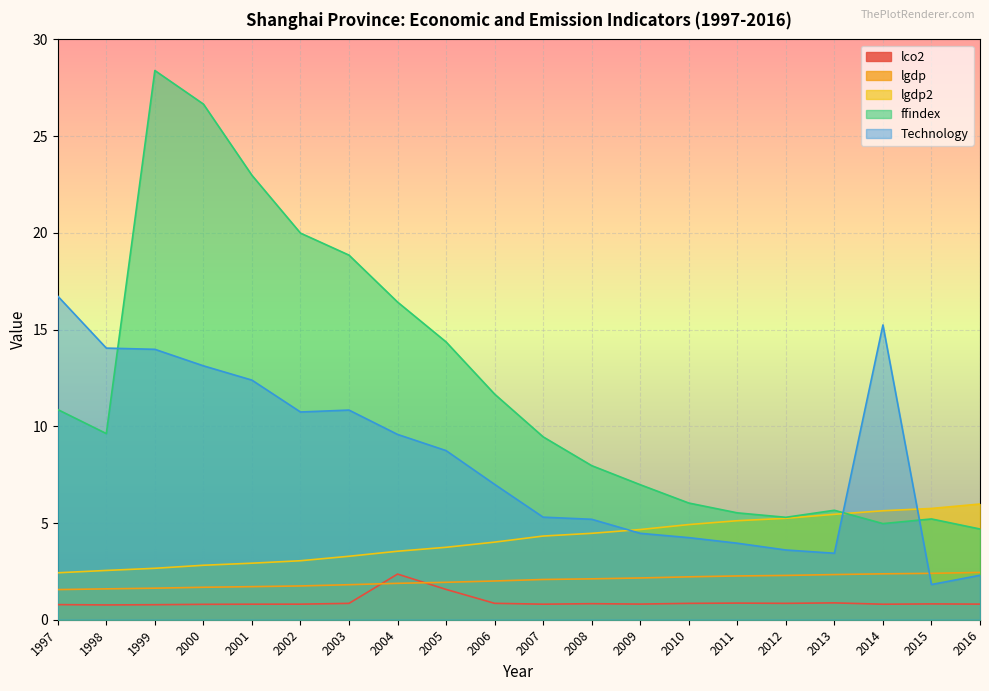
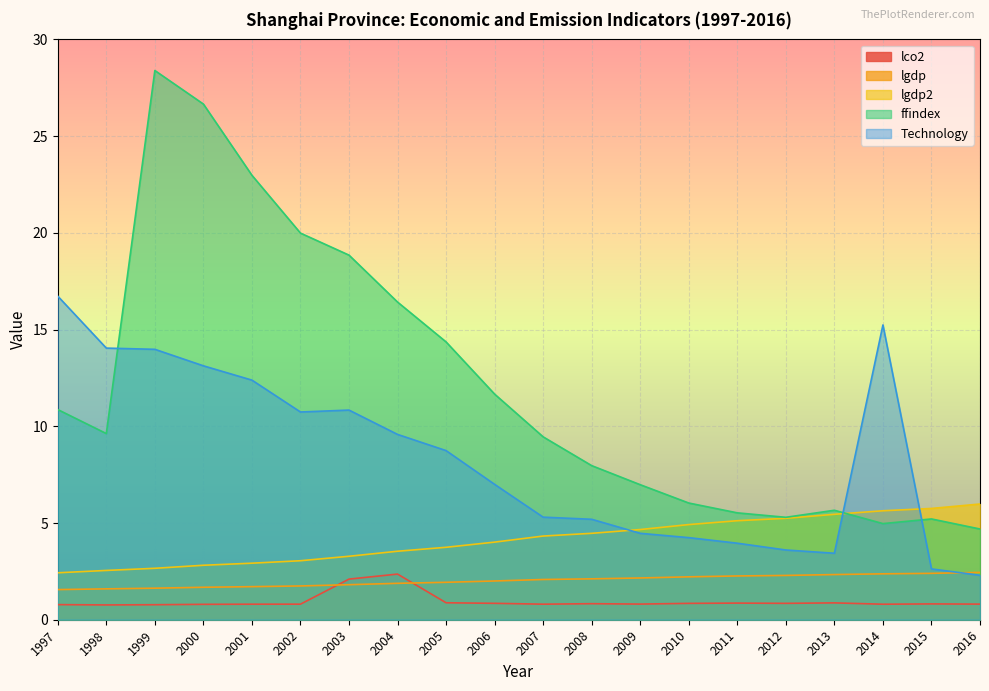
  {
    "lco2": {
      "1997": 0.8,
      "1998": 0.8,
      "1999": 0.8,
      "2000": 0.8,
      "2001": 0.8,
      "2002": 0.8,
-     "2003": 0.8,
+     "2003": 2.1,
      "2004": 2.4,
-     "2005": 1.6,
+     "2005": 0.9,
      "2006": 0.8,
      "2007": 0.8,
      "2008": 0.8,
      "2009": 0.8,
      "2010": 0.8,
      "2011": 0.9,
      "2012": 0.8,
      "2013": 0.9,
      "2014": 0.8,
      "2015": 0.8,
      "2016": 0.8
    },
    "ffindex": {
      "1997": 10.9,
      "1998": 9.6,
      "1999": 28.4,
      "2000": 26.7,
      "2001": 23.0,
      "2002": 20.0,
      "2003": 18.8,
      "2004": 16.4,
      "2005": 14.4,
      "2006": 11.7,
      "2007": 9.5,
      "2008": 8.0,
      "2009": 7.0,
      "2010": 6.0,
      "2011": 5.5,
      "2013": 5.7,
      "2014": 5.0,
      "2015": 5.2,
      "2016": 4.7
    },
    "Technology": {
      "1997": 16.7,
      "1998": 14.0,
      "1999": 14.0,
      "2000": 13.1,
      "2001": 12.4,
      "2002": 10.7,
      "2003": 10.8,
      "2004": 9.6,
      "2005": 8.7,
      "2006": 7.0,
      "2007": 5.3,
      "2008": 5.2,
      "2009": 4.5,
      "2010": 4.2,
      "2011": 4.0,
      "2012": 3.6,
      "2013": 3.4,
      "2014": 15.2,
-     "2015": 1.8,
+     "2015": 2.6,
      "2016": 2.3
    }
  }
